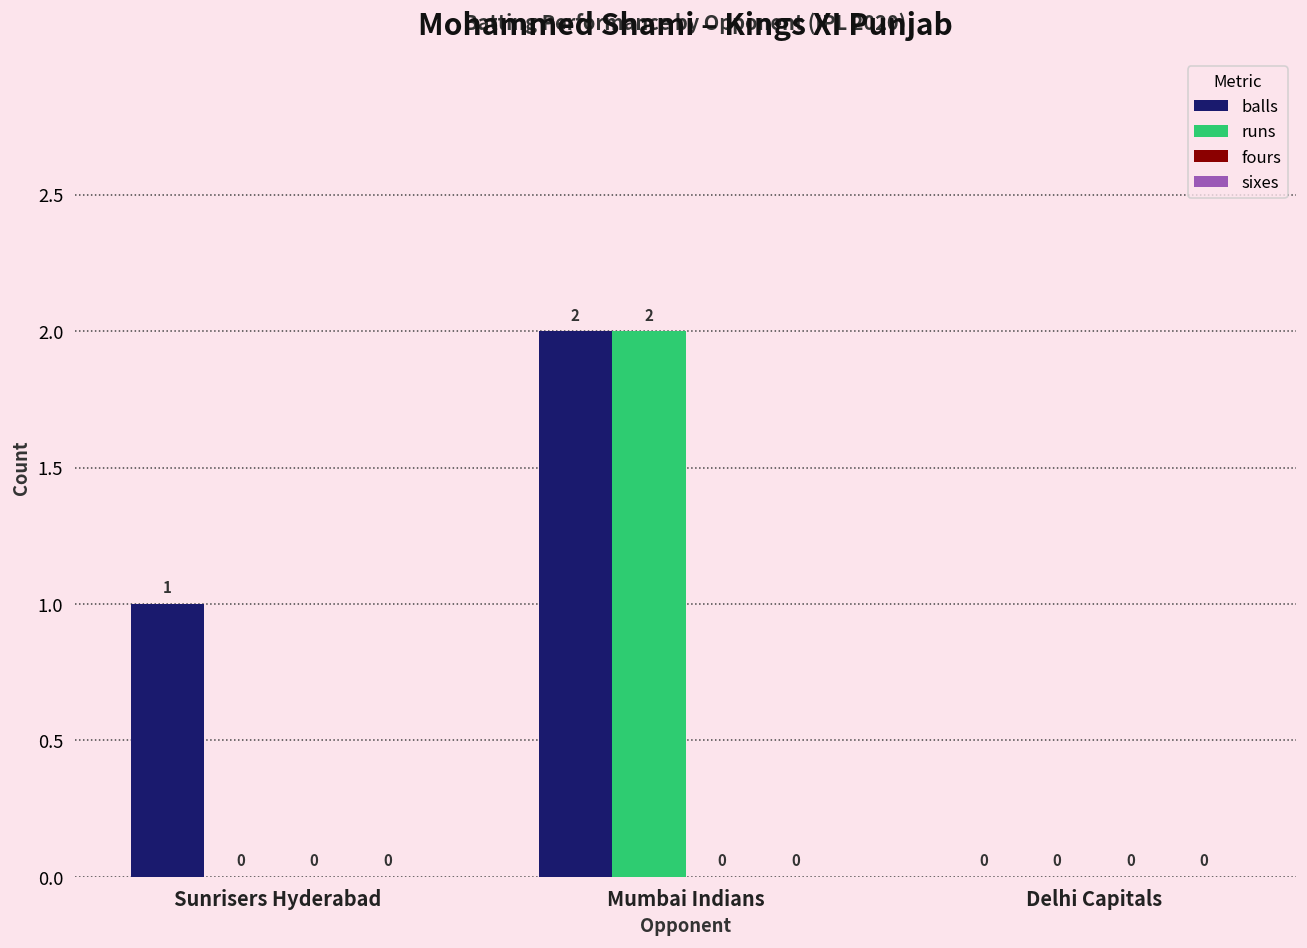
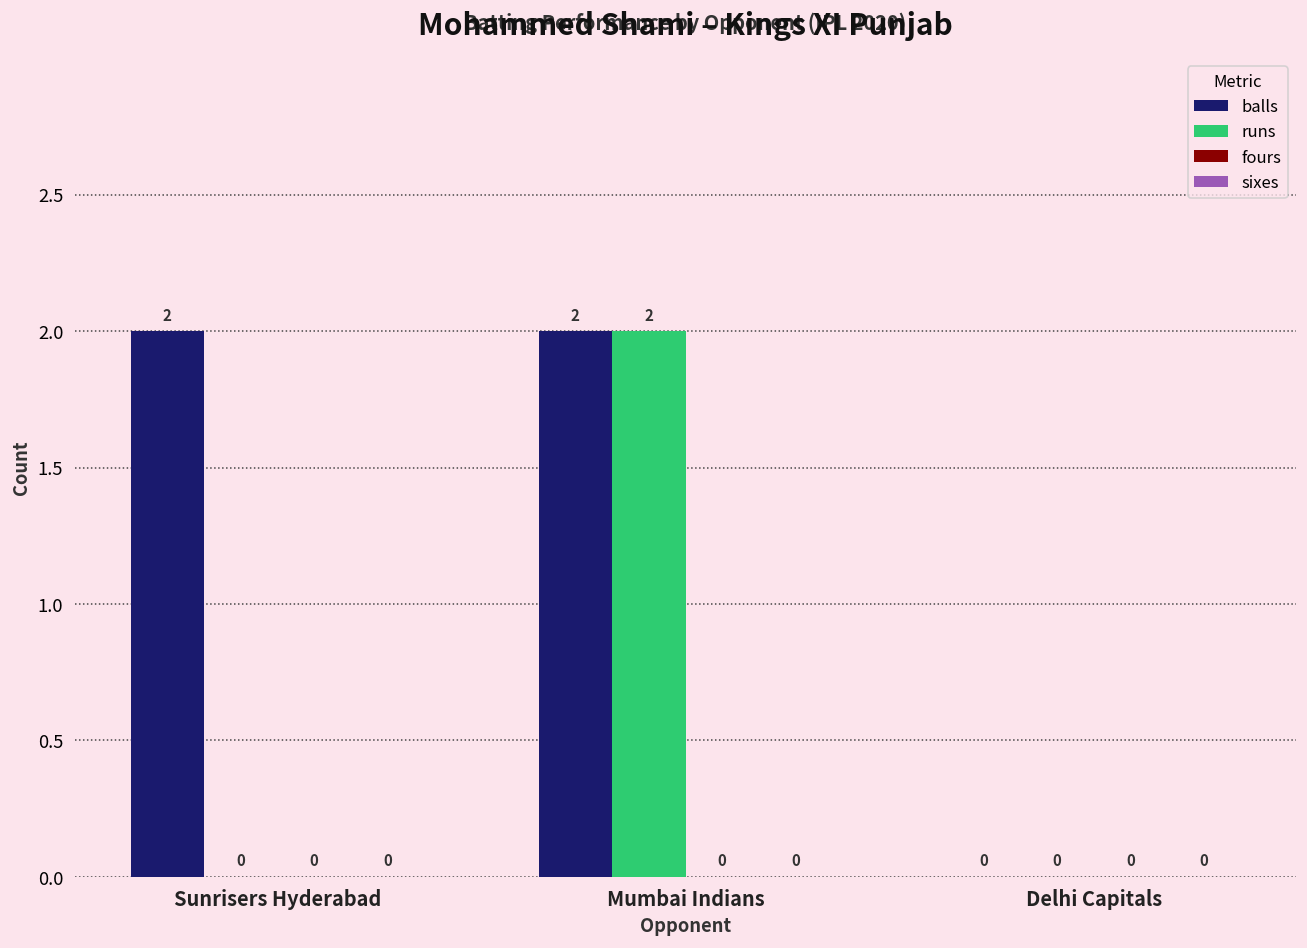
  {
    "balls": {
-     "Sunrisers Hyderabad": 1,
+     "Sunrisers Hyderabad": 2,
      "Mumbai Indians": 2,
      "Delhi Capitals": 0
    },
    "runs": {
      "Sunrisers Hyderabad": 0,
      "Mumbai Indians": 2,
      "Delhi Capitals": 0
    },
    "fours": {
      "Sunrisers Hyderabad": 0,
      "Mumbai Indians": 0,
      "Delhi Capitals": 0
    },
    "sixes": {
      "Sunrisers Hyderabad": 0,
      "Mumbai Indians": 0,
      "Delhi Capitals": 0
    }
  }
